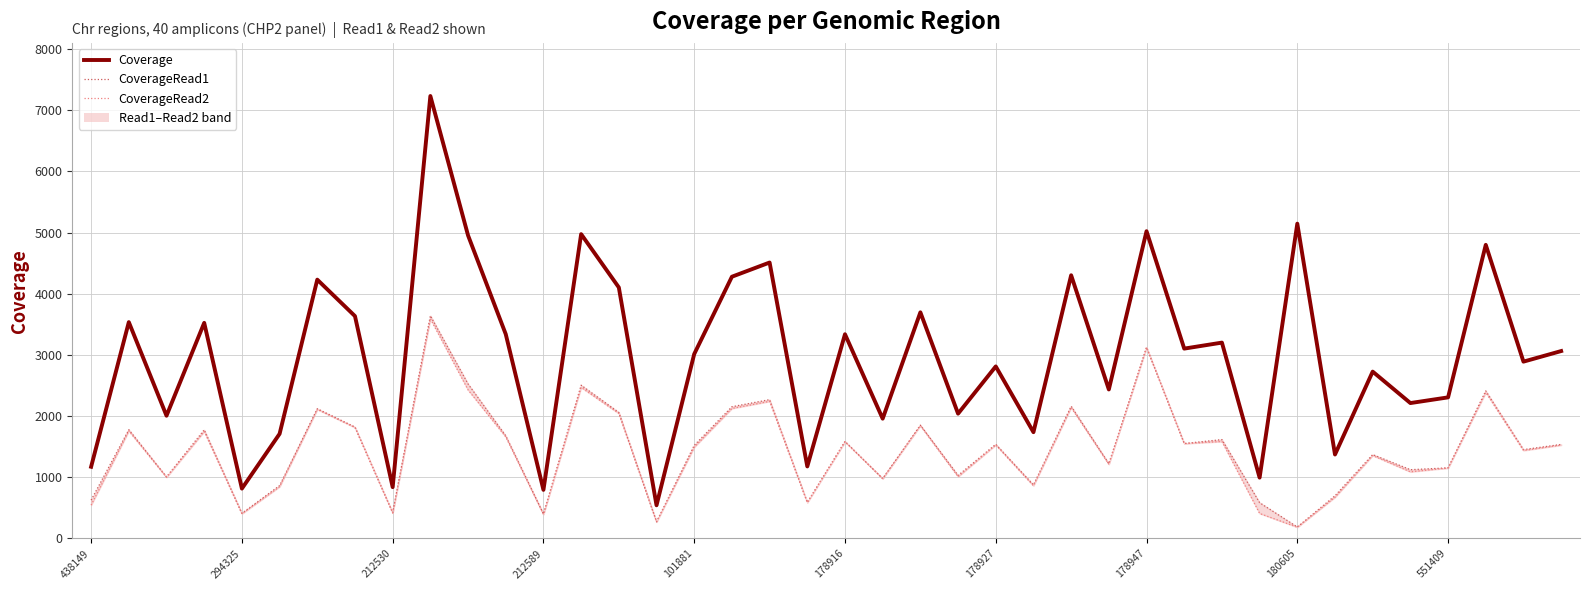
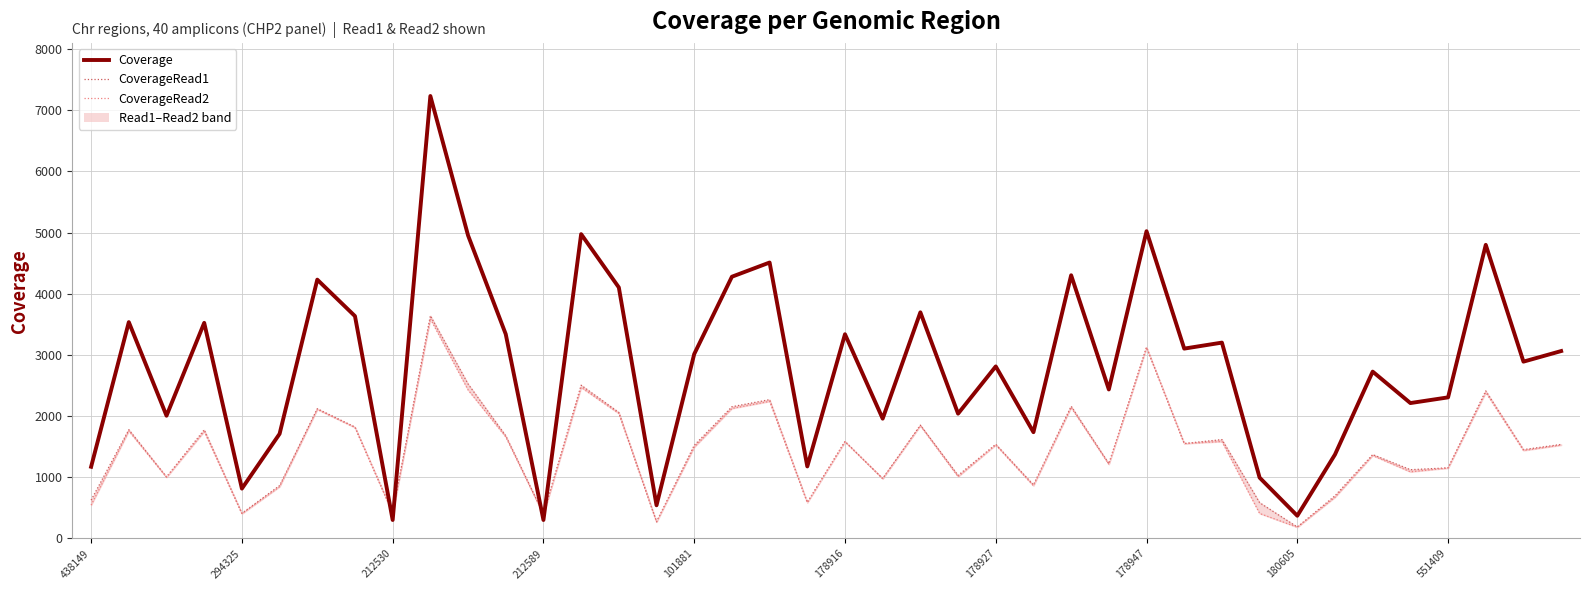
  {
    "Coverage": {
      "438149": 1200,
      "294325": 800,
-     "212530": 800,
-     "212589": 800,
+     "212530": 300,
+     "212589": 300,
      "101881": 3000,
      "178916": 3300,
      "178927": 2800,
      "178947": 5000,
-     "180605": 5100,
+     "180605": 400,
      "551409": 2300
    }
  }
